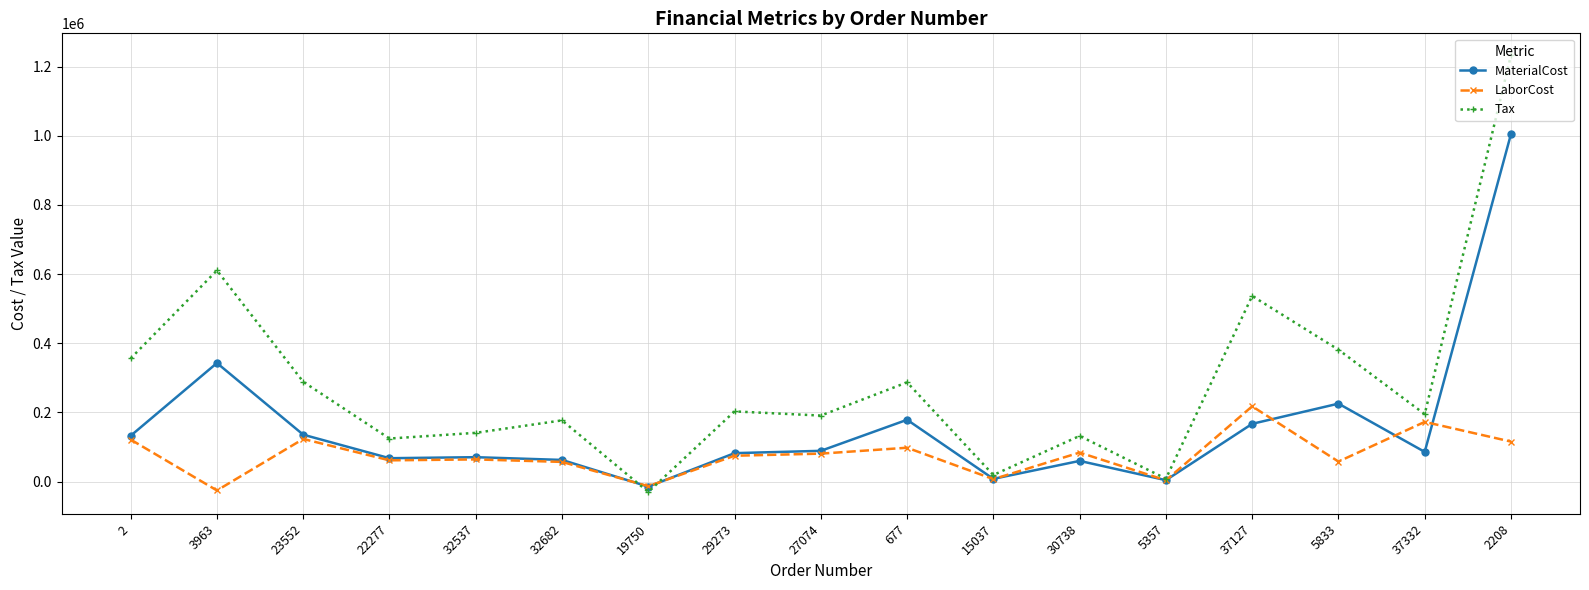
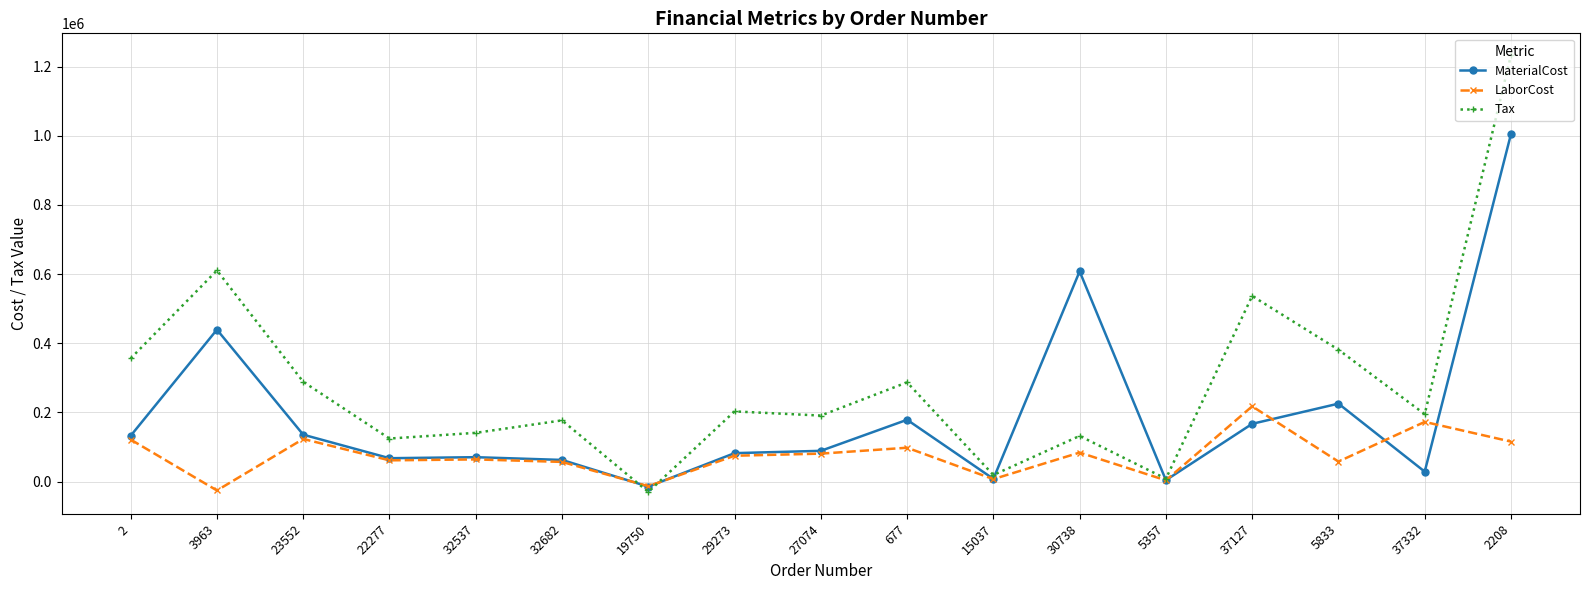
  {
    "MaterialCost": {
      "2": 130000,
-     "3963": 340000,
+     "3963": 440000,
      "23552": 140000,
      "29273": 80000,
      "27074": 90000,
      "677": 180000,
-     "30738": 60000,
+     "30738": 610000,
      "37127": 170000,
      "5833": 230000,
-     "37332": 90000,
+     "37332": 30000,
      "2208": 1000000
    },
    "LaborCost": {
      "2": 120000,
      "3963": -30000,
      "23552": 120000,
      "29273": 80000,
      "27074": 80000,
      "677": 100000,
      "30738": 80000,
      "37127": 220000,
      "5833": 60000,
      "37332": 170000,
      "2208": 120000
    },
    "Tax": {
      "2": 360000,
      "3963": 610000,
      "23552": 290000,
      "22277": 120000,
      "32537": 140000,
      "32682": 180000,
      "19750": -30000,
      "29273": 200000,
      "27074": 190000,
      "677": 290000,
      "15037": 20000,
      "30738": 130000,
      "37127": 540000,
      "5833": 380000,
      "37332": 200000
    }
  }
